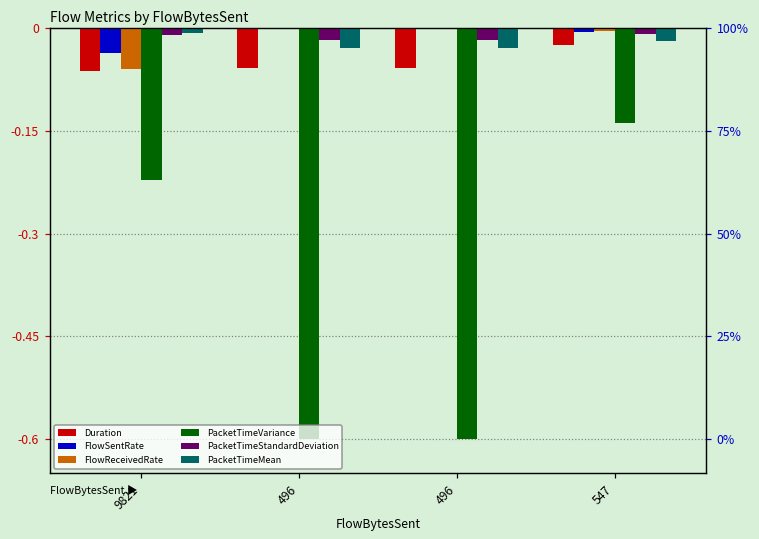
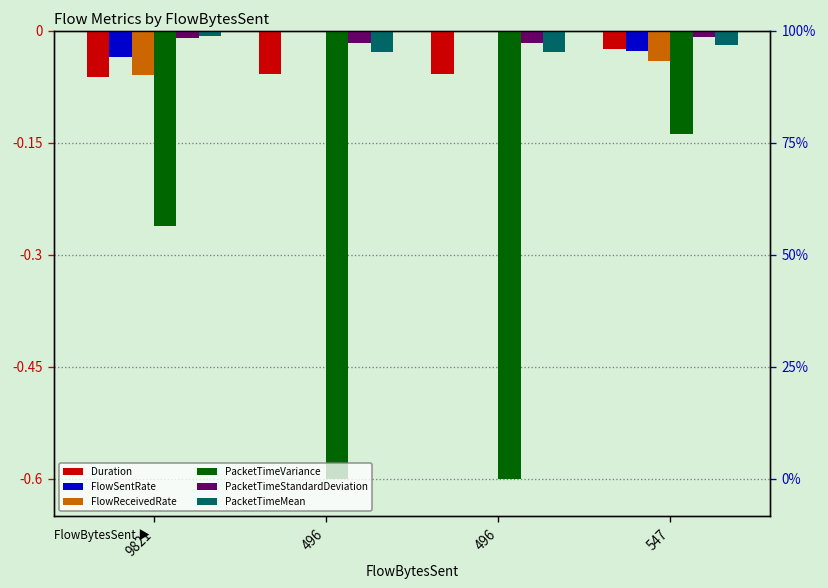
  {
    "Duration": {
      "9821": -0.06,
      "547": -0.03
    },
    "FlowSentRate": {
      "9821": -0.04,
-     "547": 0.00
+     "547": -0.03
    },
    "FlowReceivedRate": {
      "9821": -0.06,
-     "547": 0.00
+     "547": -0.04
    },
    "PacketTimeVariance": {
-     "9821": -0.22,
+     "9821": -0.26,
      "547": -0.14
    },
    "PacketTimeStandardDeviation": {
      "9821": -0.01,
      "547": -0.01
    },
    "PacketTimeMean": {
      "9821": -0.01,
      "547": -0.02
    }
  }
